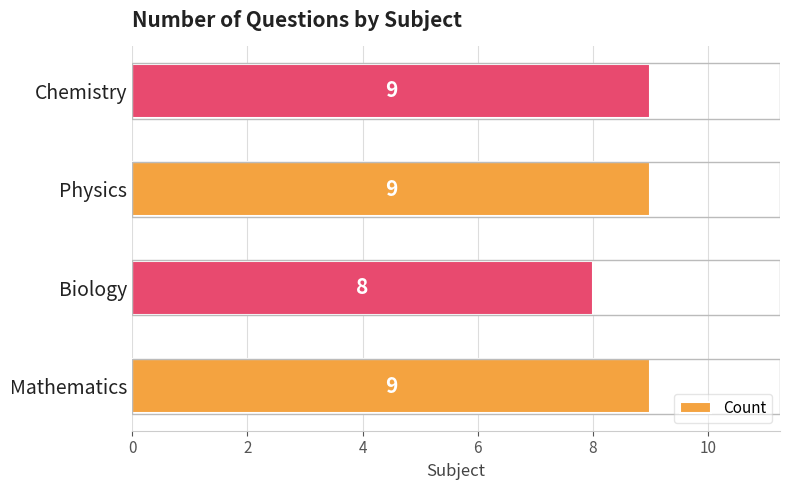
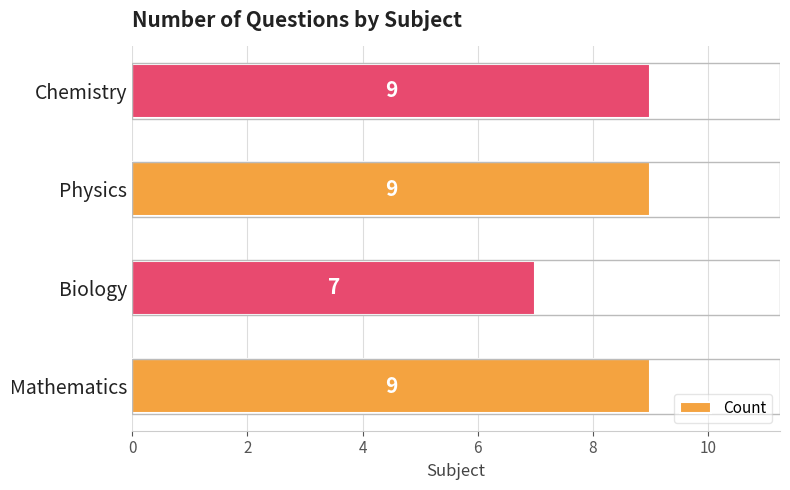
  {
    "Chemistry": 9,
    "Physics": 9,
-   "Biology": 8,
+   "Biology": 7,
    "Mathematics": 9
  }
